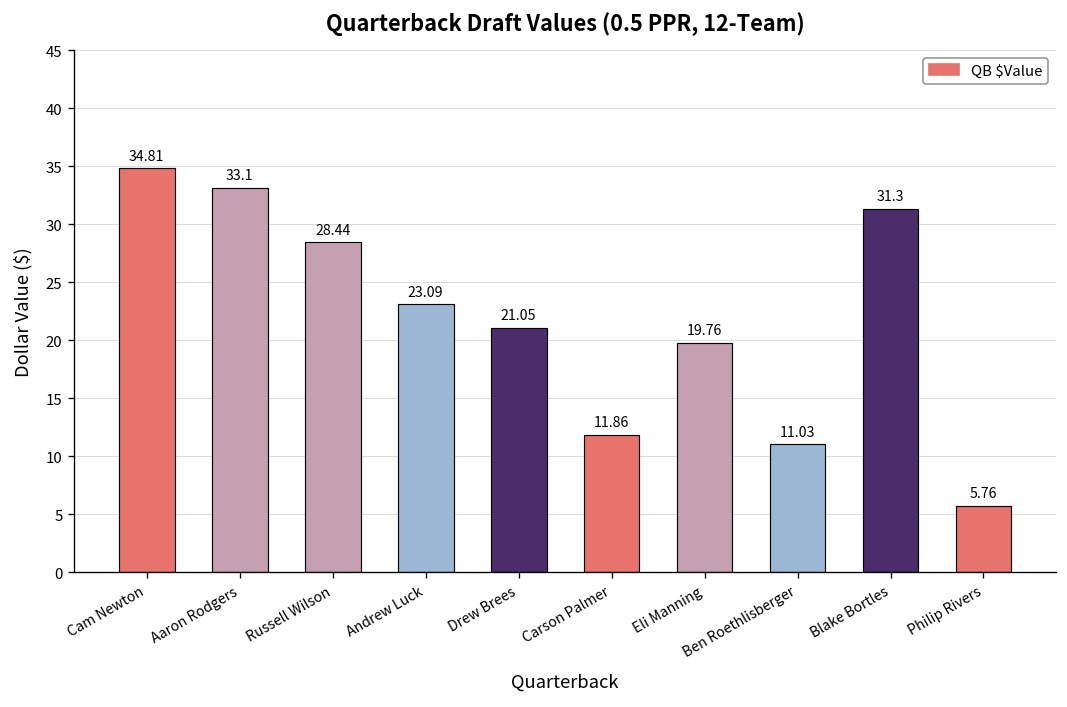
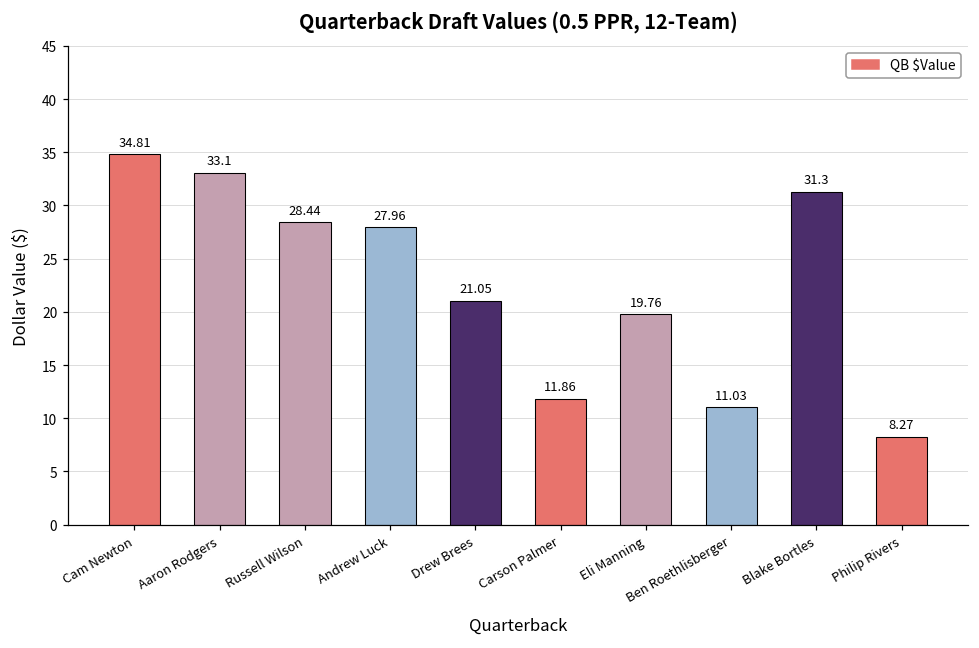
  {
    "Cam Newton": 34.81,
    "Aaron Rodgers": 33.1,
    "Russell Wilson": 28.44,
-   "Andrew Luck": 23.09,
+   "Andrew Luck": 27.96,
    "Drew Brees": 21.05,
    "Carson Palmer": 11.86,
    "Eli Manning": 19.76,
    "Ben Roethlisberger": 11.03,
    "Blake Bortles": 31.3,
-   "Philip Rivers": 5.76
+   "Philip Rivers": 8.27
  }
